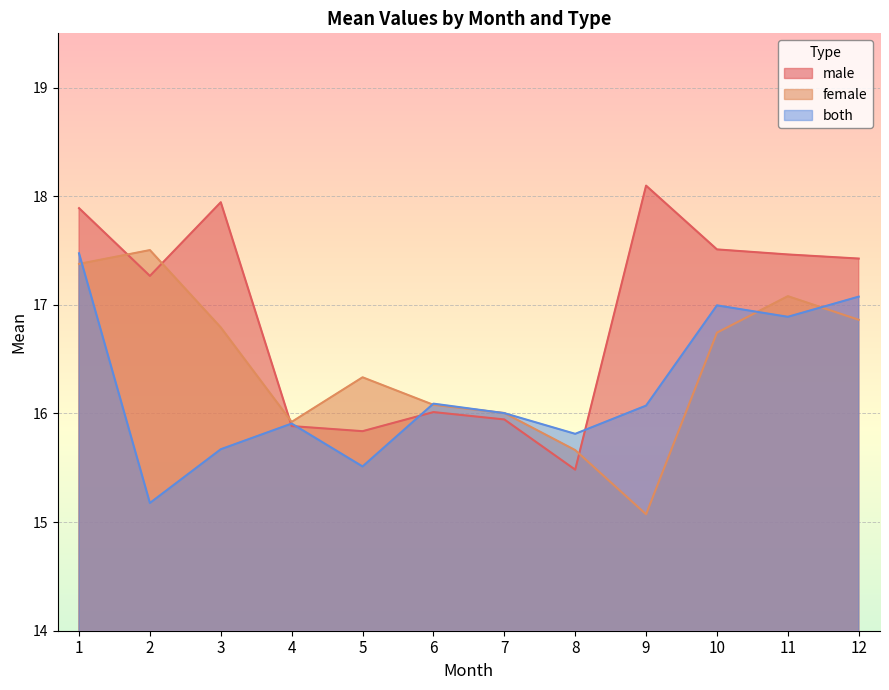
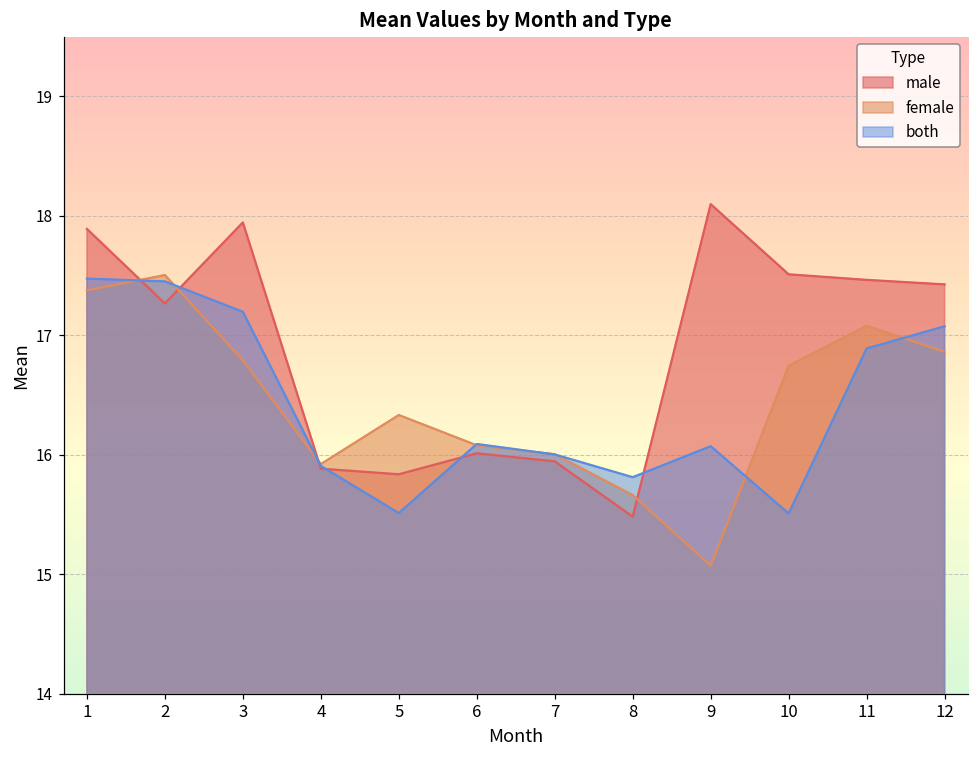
  {
    "both": {
      "1": 17.47,
-     "2": 15.18,
-     "3": 15.67,
+     "2": 17.45,
+     "3": 17.20,
      "5": 15.51,
      "8": 15.81,
      "9": 16.07,
-     "10": 17.00,
+     "10": 15.51,
      "11": 16.89,
      "12": 17.08
    }
  }
